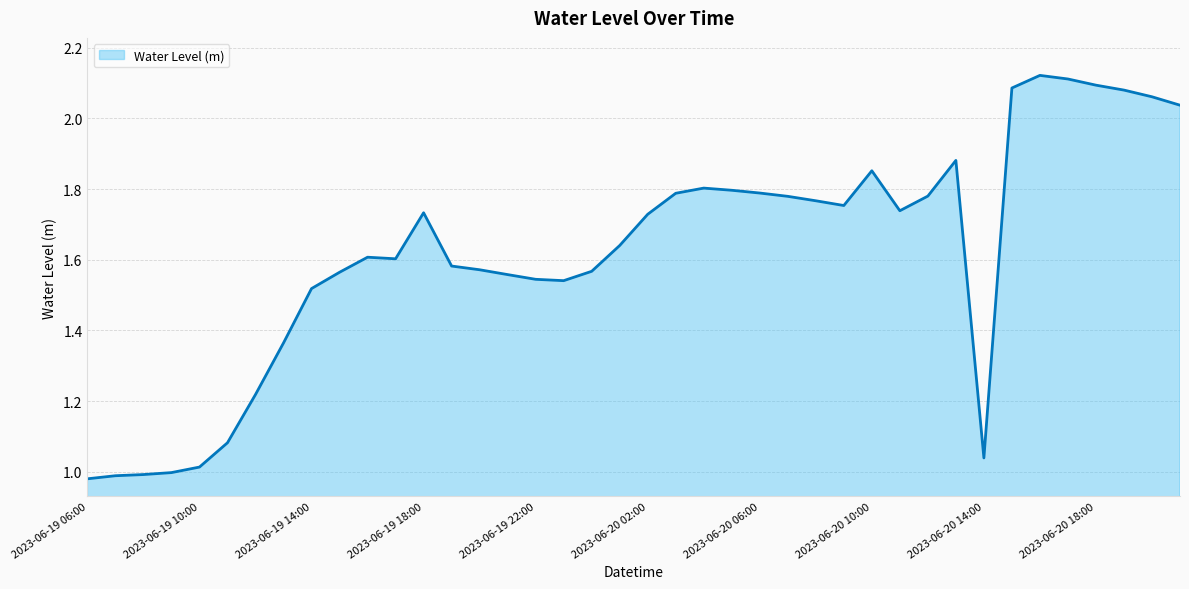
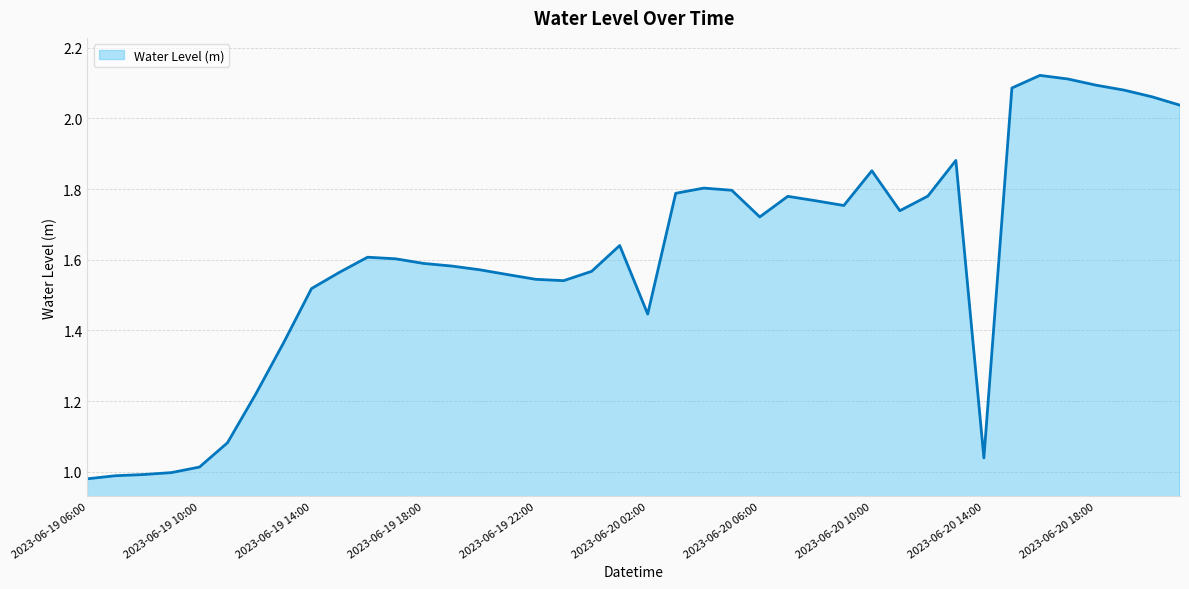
  {
    "2023-06-19 06:00": 0.98,
    "2023-06-19 10:00": 1.01,
    "2023-06-19 14:00": 1.52,
-   "2023-06-19 18:00": 1.73,
+   "2023-06-19 18:00": 1.59,
    "2023-06-19 22:00": 1.54,
-   "2023-06-20 02:00": 1.73,
-   "2023-06-20 06:00": 1.79,
+   "2023-06-20 02:00": 1.45,
+   "2023-06-20 06:00": 1.72,
    "2023-06-20 10:00": 1.85,
    "2023-06-20 14:00": 1.04,
    "2023-06-20 18:00": 2.09
  }
